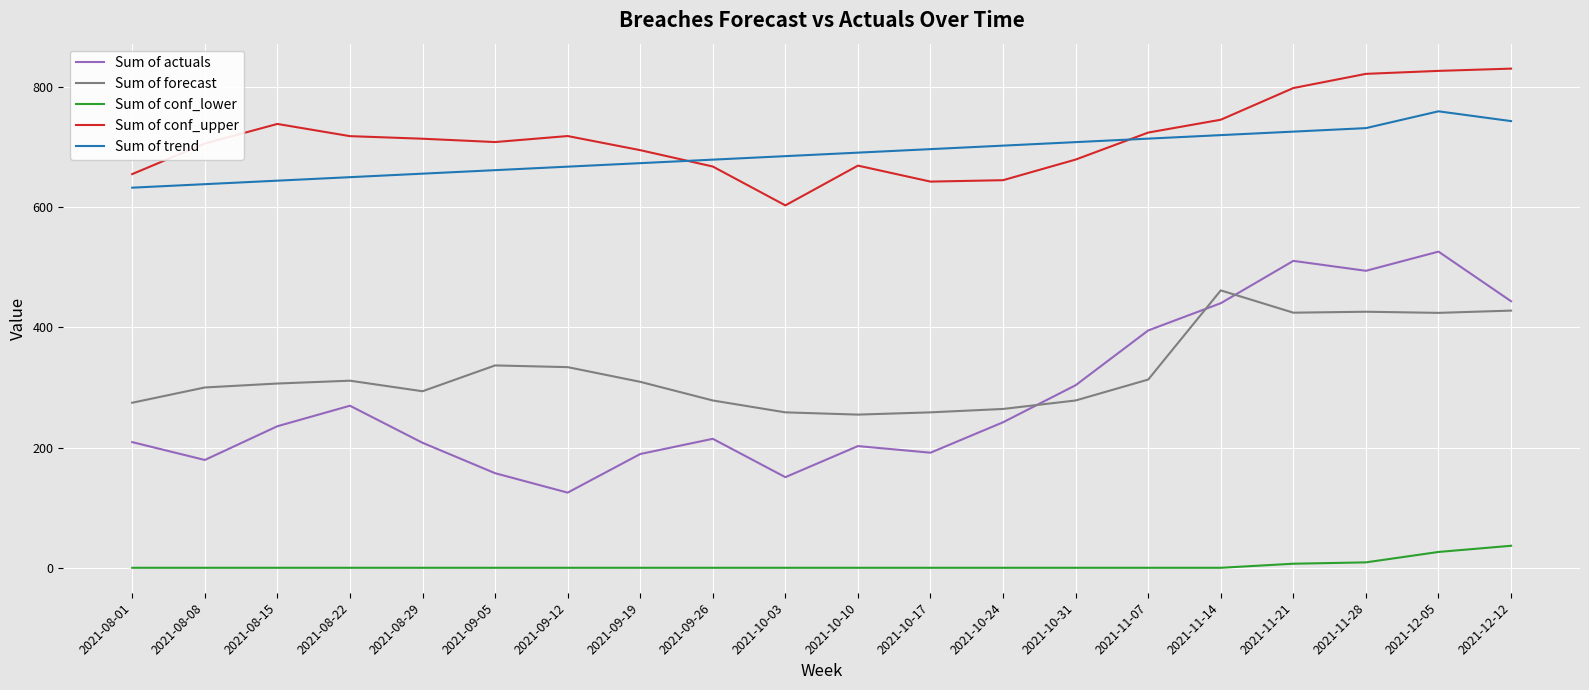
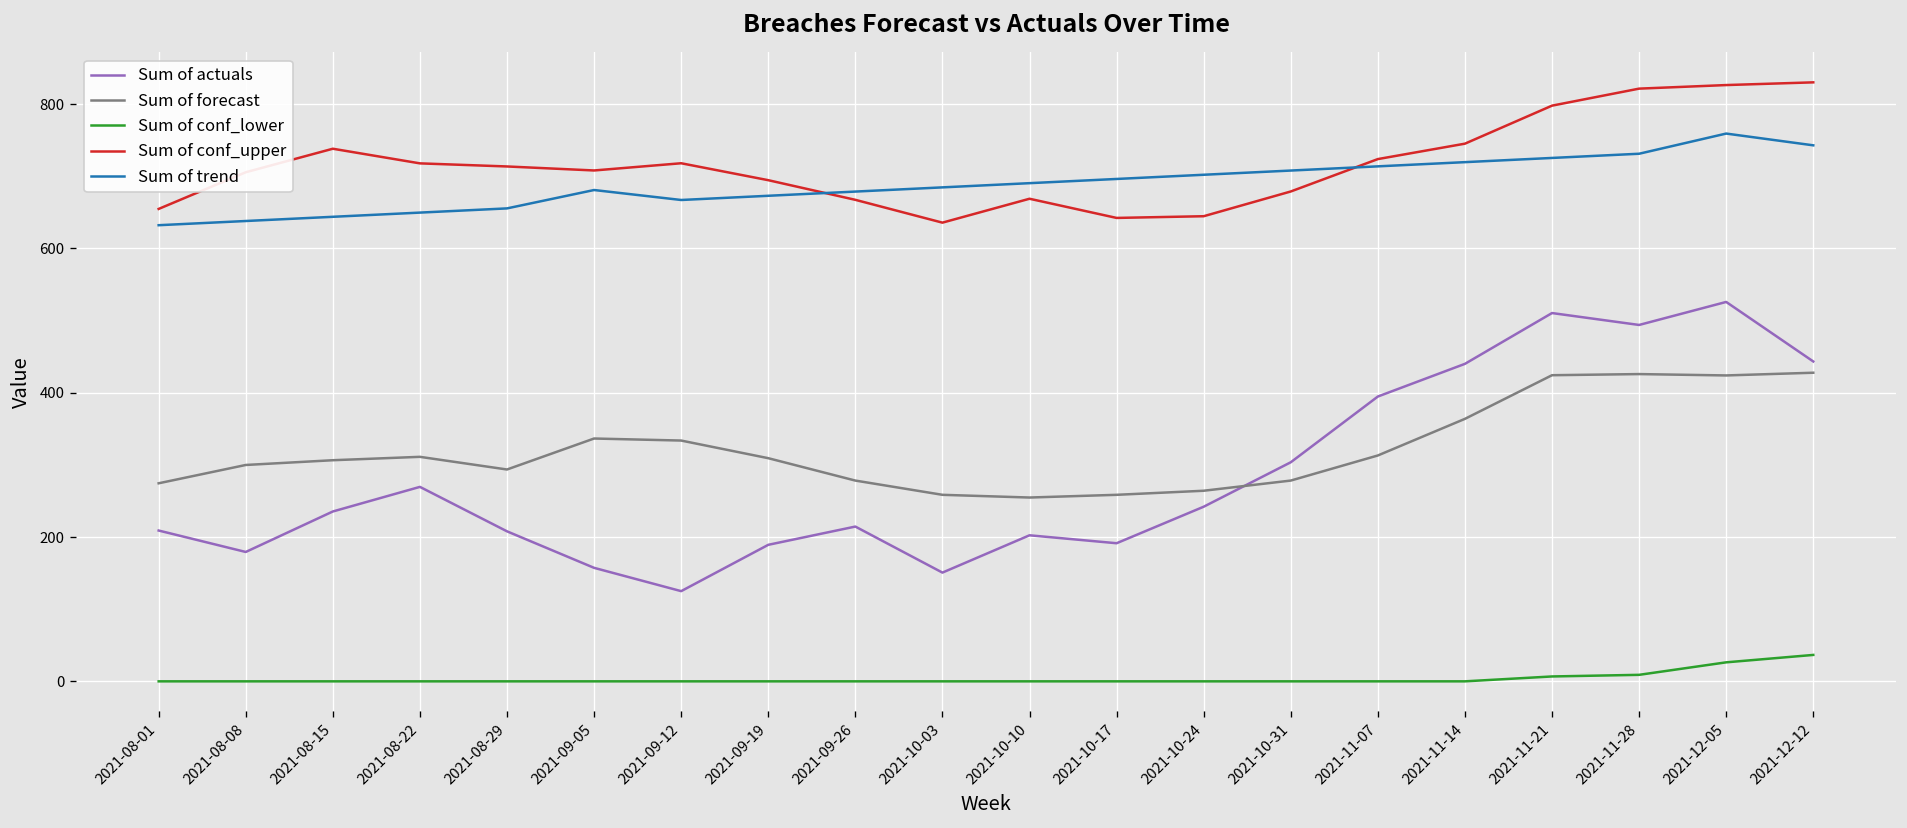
  {
    "Sum of actuals": {
      "2021-08-01": 210,
      "2021-08-08": 180,
      "2021-08-15": 240,
      "2021-08-22": 270,
      "2021-08-29": 210,
      "2021-09-05": 160,
      "2021-09-12": 130,
      "2021-09-19": 190,
      "2021-09-26": 210,
      "2021-10-03": 150,
      "2021-10-10": 200,
      "2021-10-17": 190,
      "2021-10-24": 240,
      "2021-10-31": 300,
      "2021-11-07": 390,
      "2021-11-14": 440,
      "2021-11-21": 510,
      "2021-11-28": 490,
      "2021-12-05": 530,
      "2021-12-12": 440
    },
    "Sum of forecast": {
      "2021-08-01": 270,
      "2021-08-08": 300,
      "2021-08-15": 310,
      "2021-08-22": 310,
      "2021-08-29": 290,
      "2021-09-05": 340,
      "2021-09-12": 330,
      "2021-09-19": 310,
      "2021-09-26": 280,
      "2021-10-03": 260,
      "2021-10-10": 250,
      "2021-10-17": 260,
      "2021-10-24": 260,
      "2021-10-31": 280,
      "2021-11-07": 310,
-     "2021-11-14": 460,
+     "2021-11-14": 360,
      "2021-11-21": 420,
      "2021-11-28": 430,
      "2021-12-05": 420,
      "2021-12-12": 430
    },
    "Sum of conf_lower": {
      "2021-08-01": 0,
      "2021-08-08": 0,
      "2021-08-15": 0,
      "2021-08-22": 0,
      "2021-08-29": 0,
      "2021-09-05": 0,
      "2021-09-12": 0,
      "2021-09-19": 0,
      "2021-09-26": 0,
      "2021-10-03": 0,
      "2021-10-10": 0,
      "2021-10-17": 0,
      "2021-10-24": 0,
      "2021-10-31": 0,
      "2021-11-07": 0,
      "2021-11-14": 0,
      "2021-11-21": 10,
      "2021-11-28": 10,
      "2021-12-05": 30,
      "2021-12-12": 40
    },
    "Sum of conf_upper": {
      "2021-08-01": 650,
      "2021-08-15": 740,
      "2021-08-22": 720,
      "2021-08-29": 710,
      "2021-09-05": 710,
      "2021-09-12": 720,
      "2021-09-19": 690,
      "2021-09-26": 670,
-     "2021-10-03": 600,
+     "2021-10-03": 640,
      "2021-10-10": 670,
      "2021-10-17": 640,
      "2021-10-24": 640,
      "2021-10-31": 680,
      "2021-11-07": 720,
      "2021-11-14": 750,
      "2021-11-21": 800,
      "2021-11-28": 820,
      "2021-12-05": 830,
      "2021-12-12": 830
    },
    "Sum of trend": {
      "2021-08-01": 630,
      "2021-08-08": 640,
      "2021-08-15": 640,
      "2021-08-22": 650,
      "2021-08-29": 660,
-     "2021-09-05": 660,
+     "2021-09-05": 680,
      "2021-09-12": 670,
      "2021-09-19": 670,
      "2021-09-26": 680,
      "2021-10-03": 680,
      "2021-10-10": 690,
      "2021-10-17": 700,
      "2021-10-24": 700,
      "2021-10-31": 710,
      "2021-11-07": 710,
      "2021-11-14": 720,
      "2021-11-21": 730,
      "2021-11-28": 730,
      "2021-12-05": 760,
      "2021-12-12": 740
    }
  }
